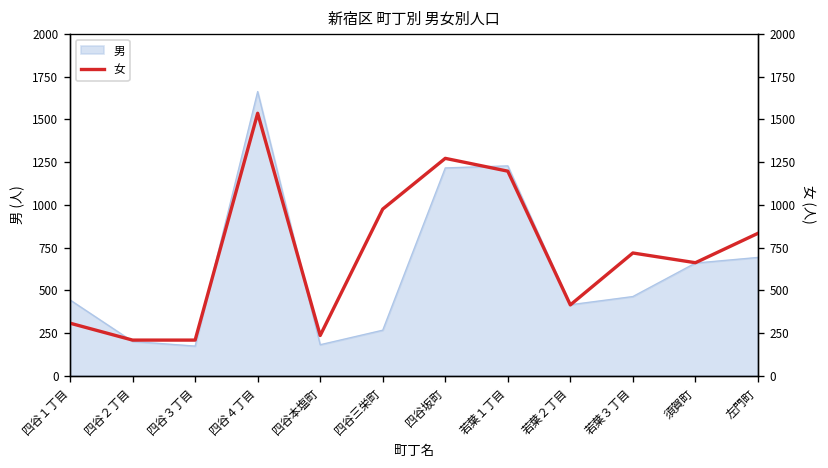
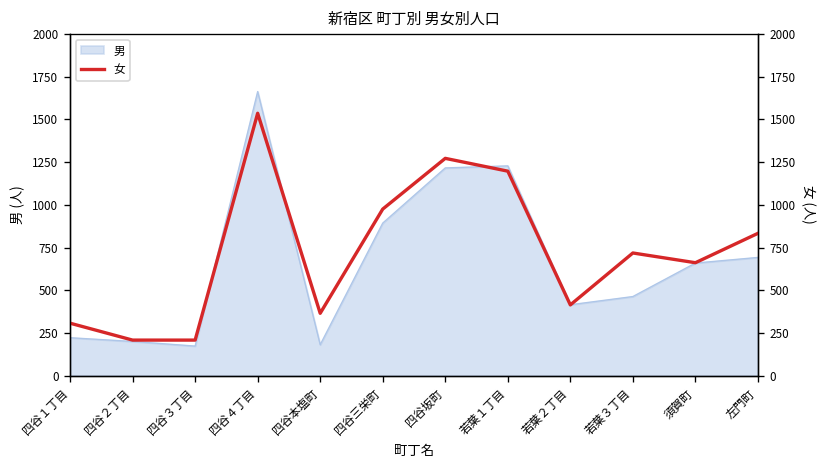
  {
    "男": {
-     "四谷１丁目": 440,
+     "四谷１丁目": 220,
      "四谷２丁目": 200,
      "四谷３丁目": 170,
      "四谷４丁目": 1660,
      "四谷本塩町": 180,
-     "四谷三栄町": 270,
+     "四谷三栄町": 890,
      "四谷坂町": 1220,
      "若葉１丁目": 1230,
      "若葉２丁目": 420,
      "若葉３丁目": 460,
      "須賀町": 660,
      "左門町": 690
    },
    "女": {
      "四谷１丁目": 310,
      "四谷２丁目": 210,
      "四谷３丁目": 210,
      "四谷４丁目": 1540,
-     "四谷本塩町": 240,
+     "四谷本塩町": 370,
      "四谷三栄町": 980,
      "四谷坂町": 1270,
      "若葉１丁目": 1200,
      "若葉２丁目": 410,
      "若葉３丁目": 720,
      "須賀町": 660,
      "左門町": 830
    }
  }
